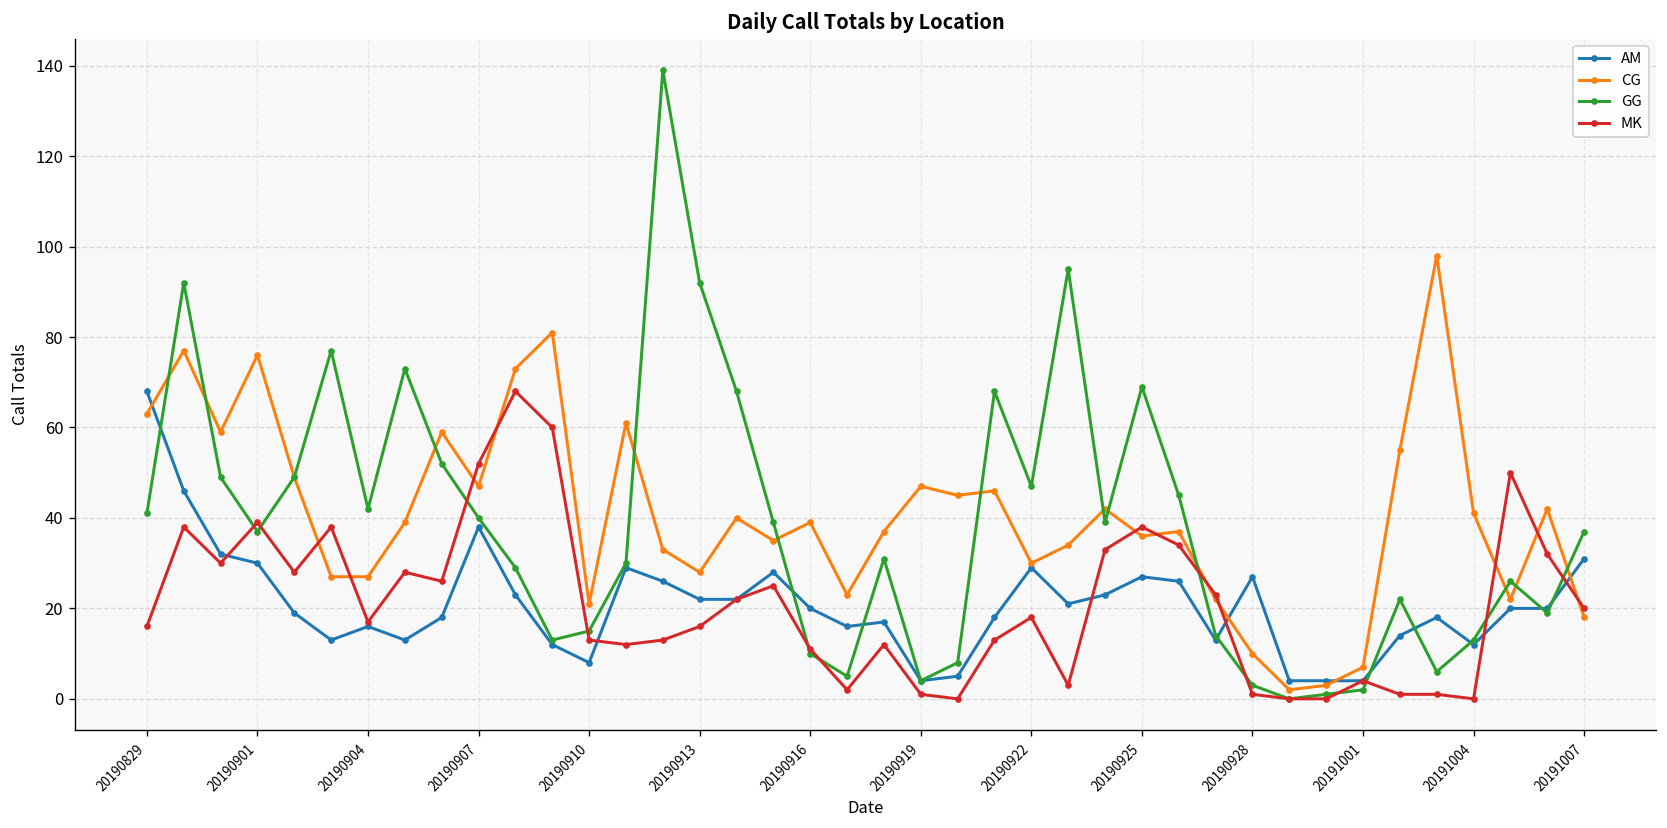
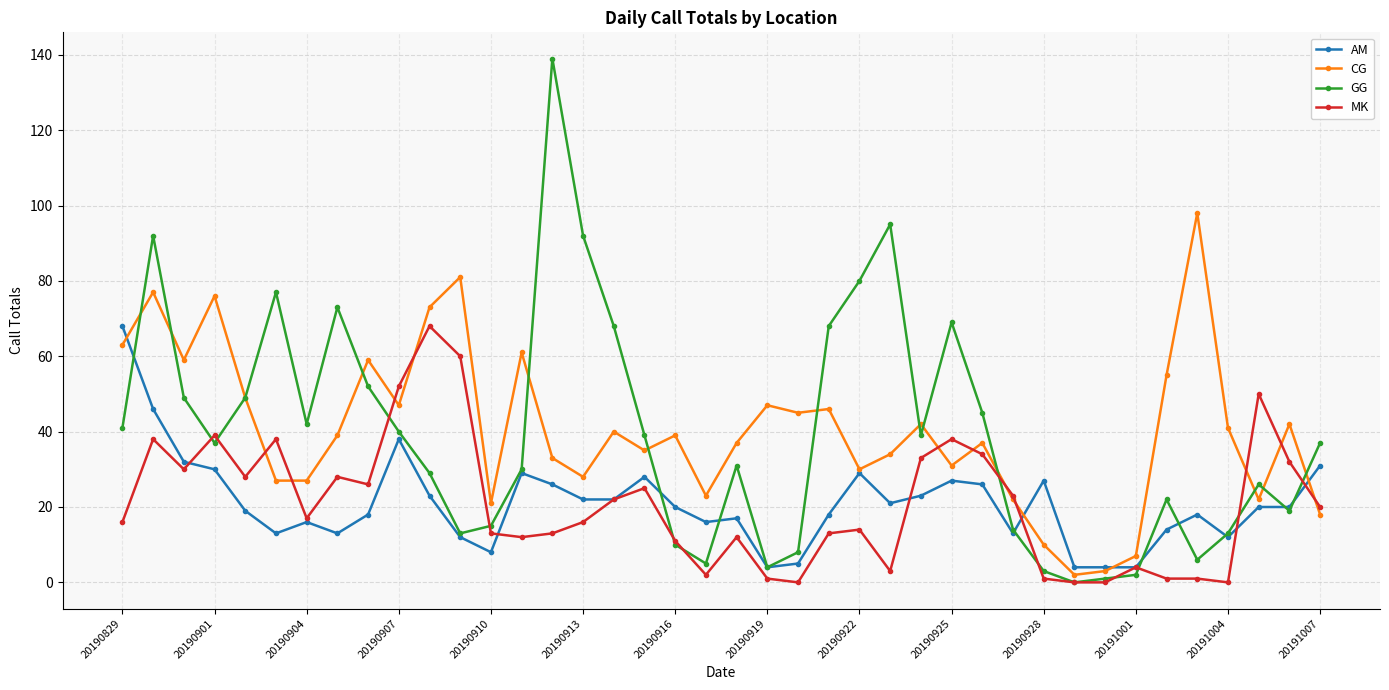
  {
    "AM": {
      "20190829": 68,
      "20190901": 30,
      "20190904": 16,
      "20190907": 38,
      "20190910": 8,
      "20190913": 22,
      "20190916": 20,
      "20190922": 29,
      "20190925": 27,
      "20190928": 27,
      "20191004": 12,
      "20191007": 31
    },
    "CG": {
      "20190829": 63,
      "20190901": 76,
      "20190904": 27,
      "20190907": 47,
      "20190910": 21,
      "20190913": 28,
      "20190916": 39,
      "20190919": 47,
      "20190922": 30,
-     "20190925": 36,
+     "20190925": 31,
      "20190928": 10,
      "20191001": 7,
      "20191004": 41,
      "20191007": 18
    },
    "GG": {
      "20190829": 41,
      "20190901": 37,
      "20190904": 42,
      "20190907": 40,
      "20190910": 15,
      "20190913": 92,
      "20190916": 10,
-     "20190922": 47,
+     "20190922": 80,
      "20190925": 69,
      "20190928": 3,
      "20191001": 2,
      "20191004": 13,
      "20191007": 37
    },
    "MK": {
      "20190829": 16,
      "20190901": 39,
      "20190904": 17,
      "20190907": 52,
      "20190910": 13,
      "20190913": 16,
      "20190916": 11,
      "20190919": 1,
-     "20190922": 18,
+     "20190922": 14,
      "20190925": 38,
      "20190928": 1,
      "20191004": 0,
      "20191007": 20
    }
  }
